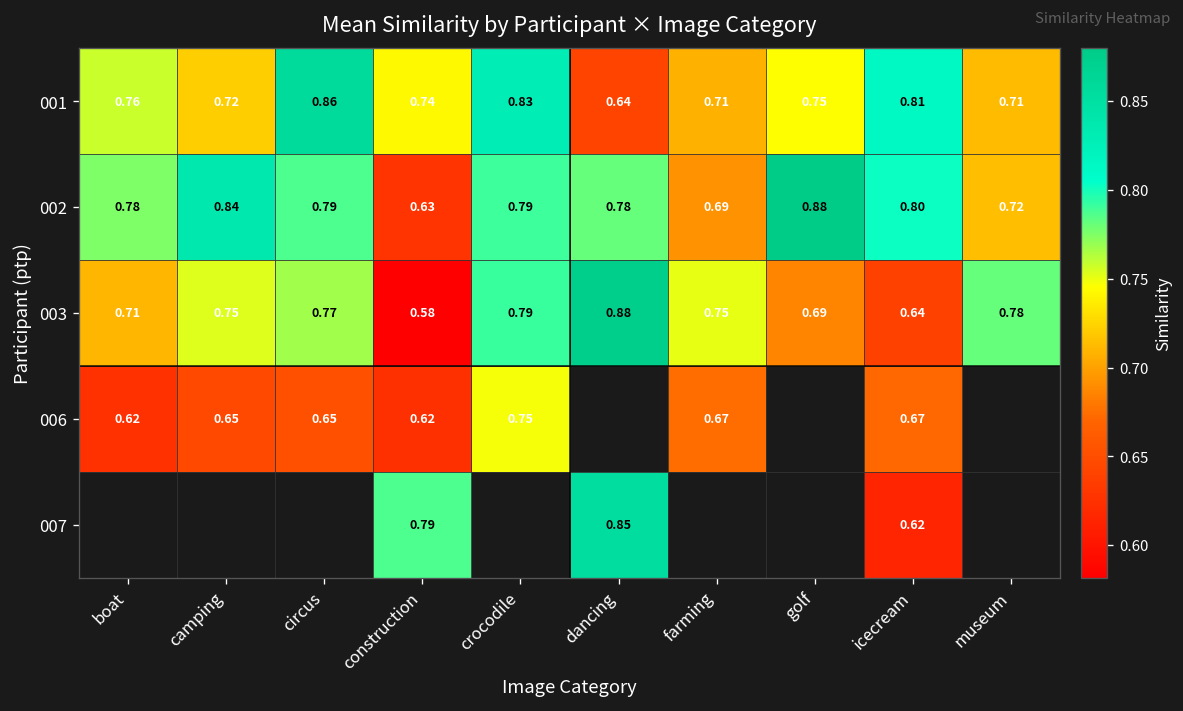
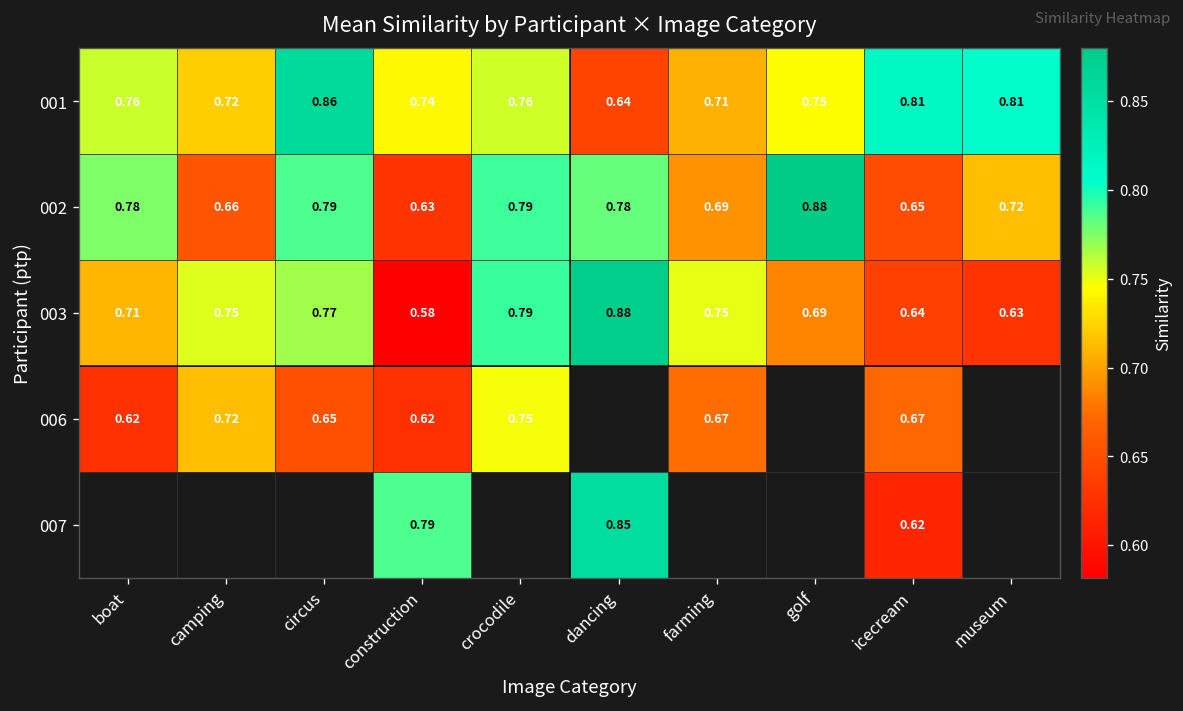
  {
    "001": {
      "boat": 0.76,
      "camping": 0.72,
      "circus": 0.86,
      "construction": 0.74,
-     "crocodile": 0.83,
+     "crocodile": 0.76,
      "dancing": 0.64,
      "farming": 0.71,
      "golf": 0.75,
      "icecream": 0.81,
-     "museum": 0.71
+     "museum": 0.81
    },
    "002": {
      "boat": 0.78,
-     "camping": 0.84,
+     "camping": 0.66,
      "circus": 0.79,
      "construction": 0.63,
      "crocodile": 0.79,
      "dancing": 0.78,
      "farming": 0.69,
      "golf": 0.88,
-     "icecream": 0.80,
+     "icecream": 0.65,
      "museum": 0.72
    },
    "003": {
      "boat": 0.71,
      "camping": 0.75,
      "circus": 0.77,
      "construction": 0.58,
      "crocodile": 0.79,
      "dancing": 0.88,
      "farming": 0.75,
      "golf": 0.69,
      "icecream": 0.64,
-     "museum": 0.78
+     "museum": 0.63
    },
    "006": {
      "boat": 0.62,
-     "camping": 0.65,
+     "camping": 0.72,
      "circus": 0.65,
      "construction": 0.62,
      "crocodile": 0.75,
      "farming": 0.67,
      "icecream": 0.67
    },
    "007": {
      "construction": 0.79,
      "dancing": 0.85,
      "icecream": 0.62
    }
  }
